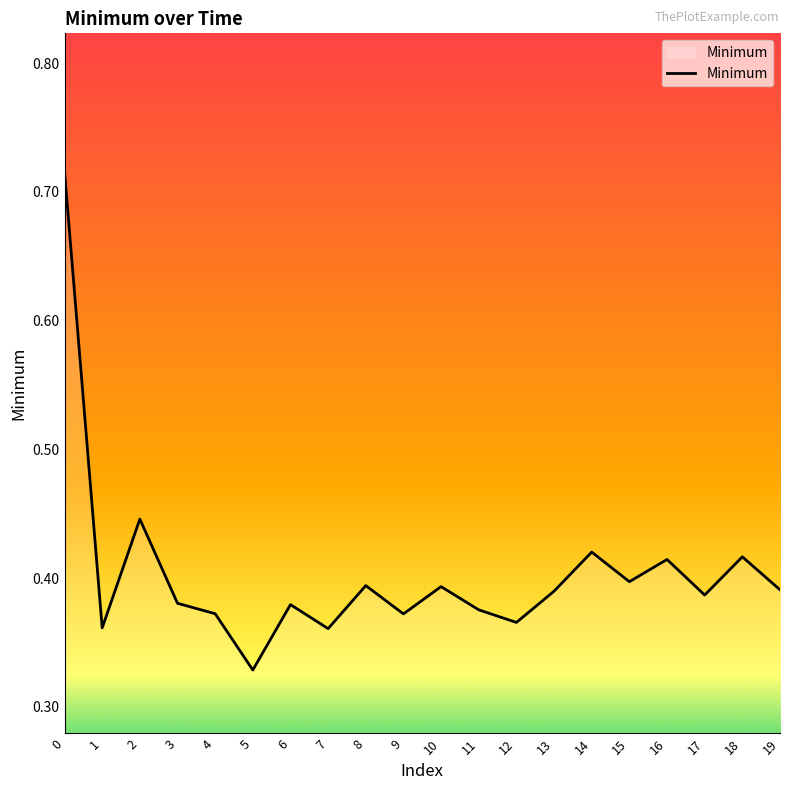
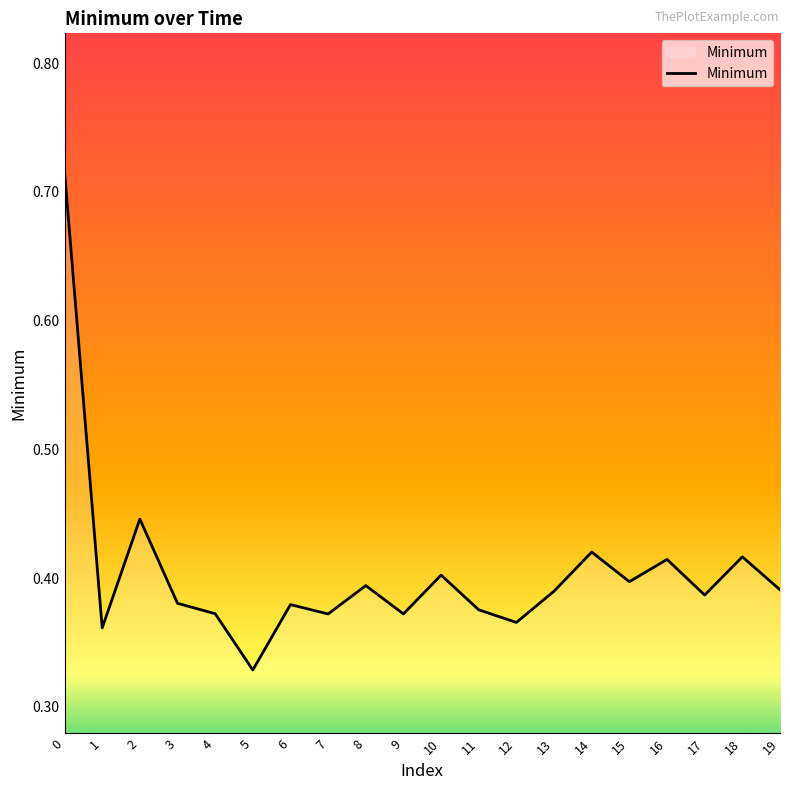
  {
    "0": 0.716,
    "1": 0.361,
    "2": 0.446,
    "3": 0.380,
    "4": 0.372,
    "5": 0.329,
    "6": 0.379,
-   "7": 0.361,
+   "7": 0.372,
    "8": 0.394,
    "9": 0.372,
-   "10": 0.393,
+   "10": 0.402,
    "11": 0.375,
    "12": 0.366,
    "13": 0.390,
    "14": 0.420,
    "15": 0.397,
    "16": 0.414,
    "17": 0.387,
    "18": 0.417,
    "19": 0.391
  }
